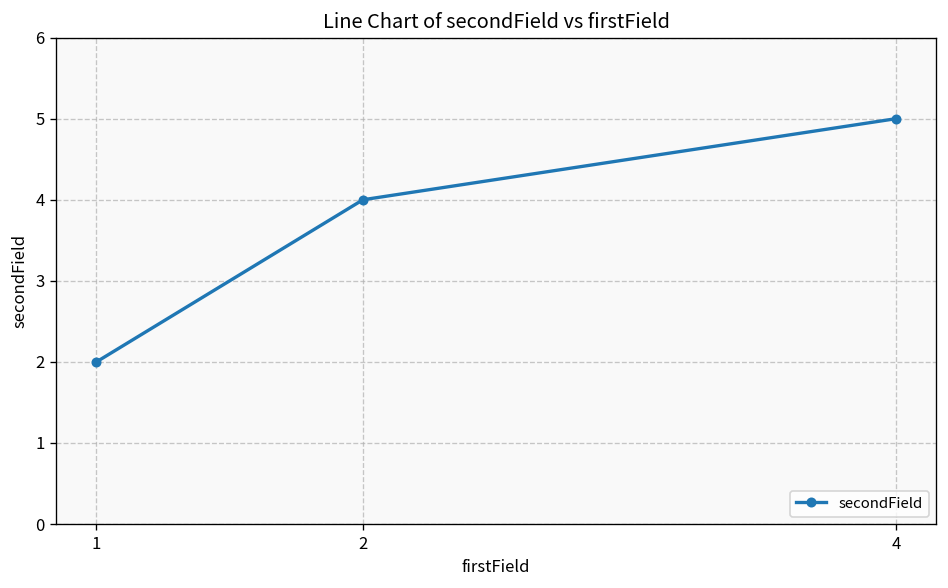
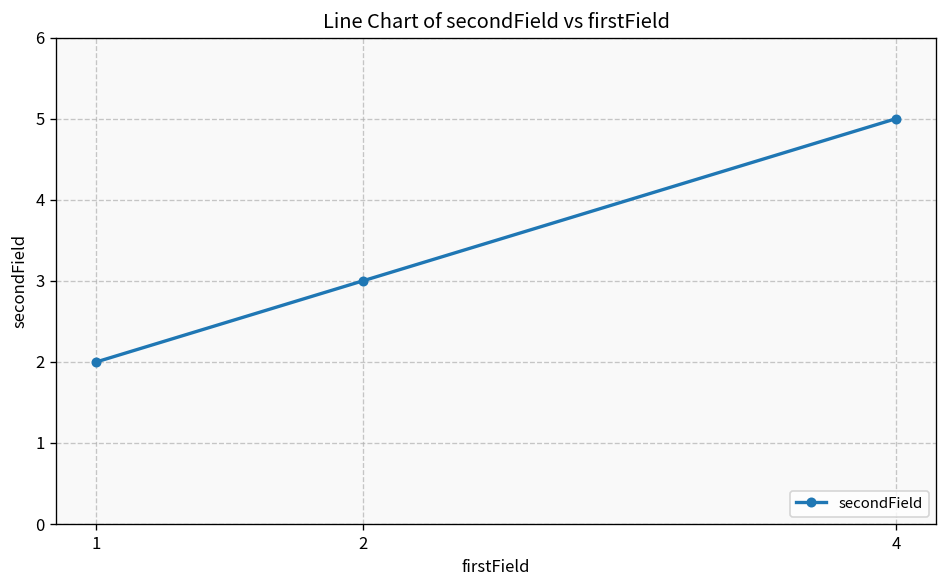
  {
    "1": 2,
-   "2": 4,
+   "2": 3,
    "4": 5
  }
